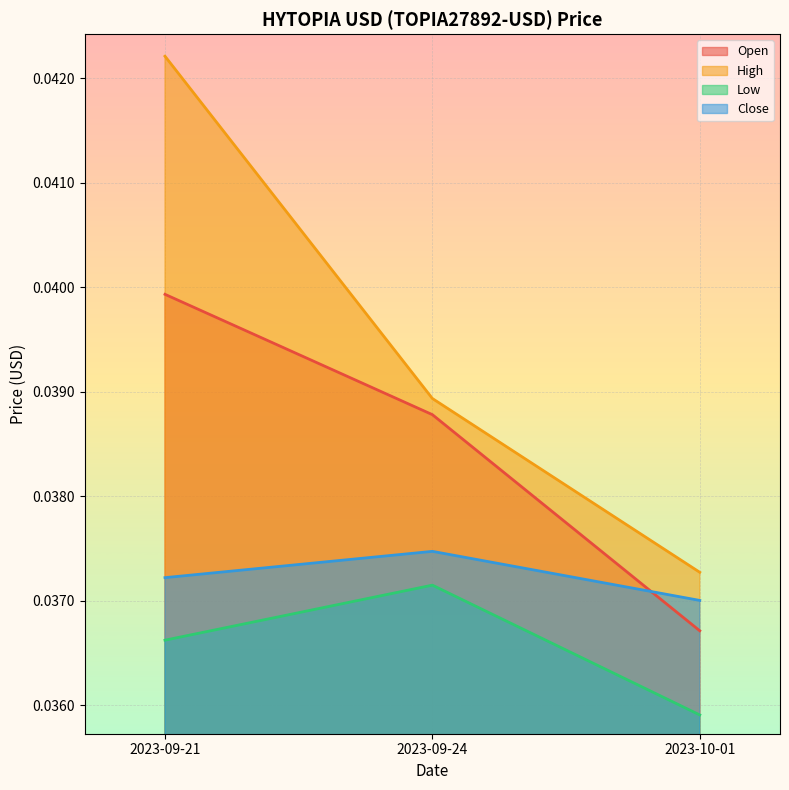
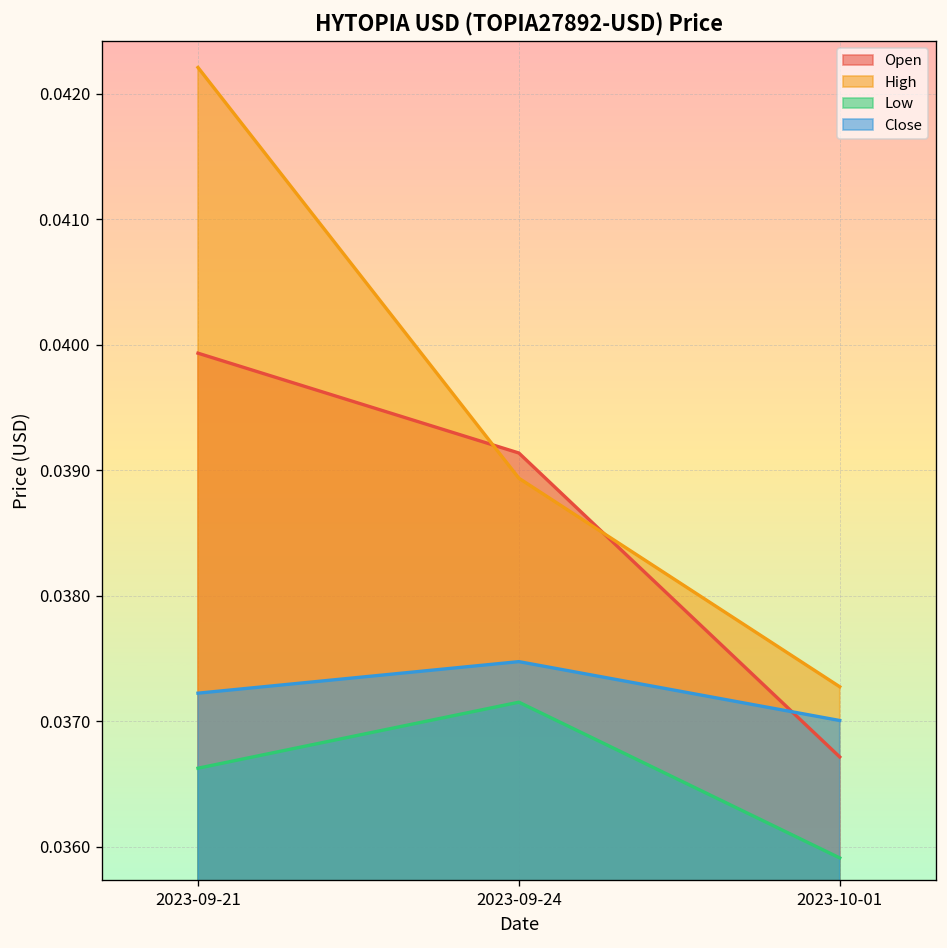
  {
    "Open": {
      "2023-09-21": 0.03993,
-     "2023-09-24": 0.03878,
+     "2023-09-24": 0.03914,
      "2023-10-01": 0.03671
    },
    "High": {
      "2023-09-21": 0.04221,
      "2023-09-24": 0.03894,
      "2023-10-01": 0.03727
    },
    "Low": {
      "2023-09-21": 0.03662,
      "2023-09-24": 0.03715,
      "2023-10-01": 0.03591
    },
    "Close": {
      "2023-09-21": 0.03722,
      "2023-09-24": 0.03747,
      "2023-10-01": 0.03700
    }
  }
